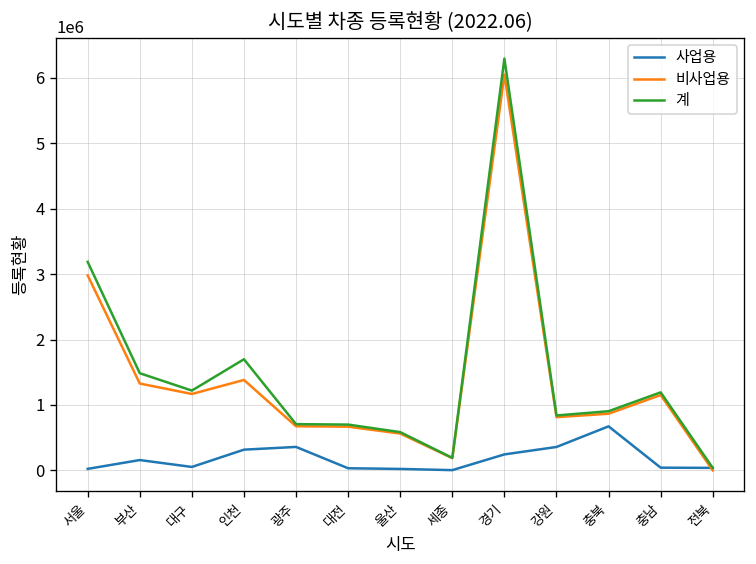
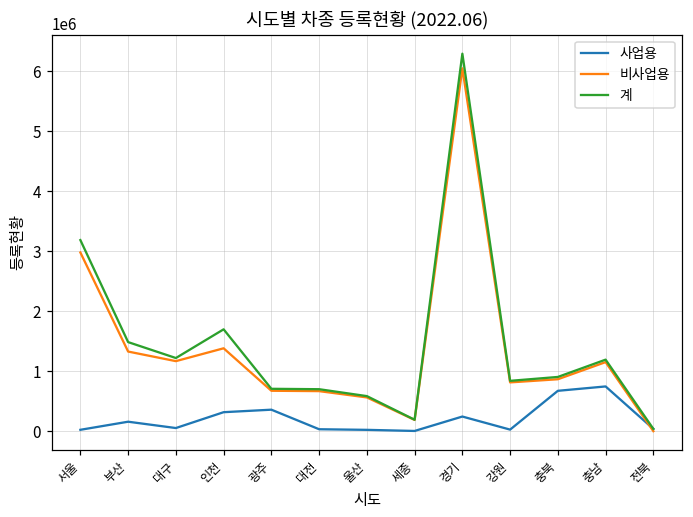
  {
    "사업용": {
      "서울": 0,
      "부산": 200000,
      "대구": 100000,
      "인천": 300000,
      "광주": 400000,
      "대전": 0,
      "울산": 0,
      "세종": 0,
      "경기": 200000,
-     "강원": 400000,
+     "강원": 0,
      "충북": 700000,
-     "충남": 0
+     "충남": 700000
    },
    "비사업용": {
      "서울": 3000000,
      "부산": 1300000,
      "대구": 1200000,
      "인천": 1400000,
      "경기": 6100000
    },
    "계": {
      "서울": 3200000,
      "부산": 1500000,
      "대구": 1200000,
      "인천": 1700000,
      "경기": 6300000
    }
  }
